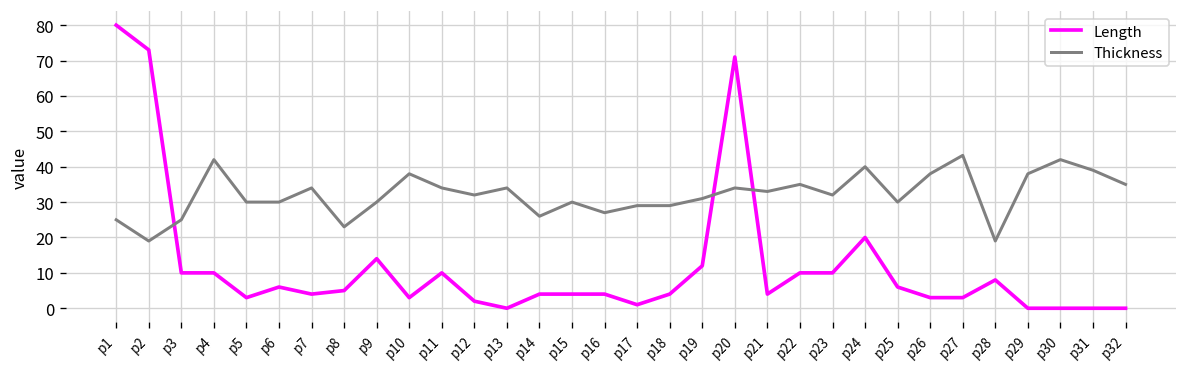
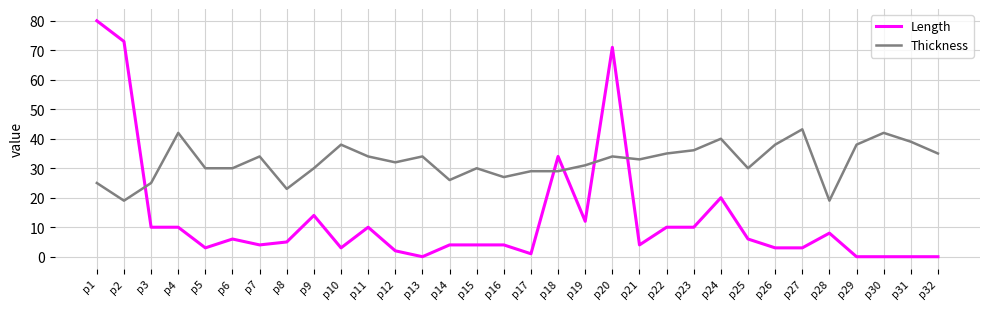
  {
    "Length": {
      "p1": 80,
      "p2": 73,
      "p3": 10,
      "p4": 10,
      "p5": 3,
      "p6": 6,
      "p7": 4,
      "p8": 5,
      "p9": 14,
      "p10": 3,
      "p11": 10,
      "p12": 2,
      "p13": 0,
      "p14": 4,
      "p15": 4,
      "p16": 4,
      "p17": 1,
-     "p18": 4,
+     "p18": 34,
      "p19": 12,
      "p20": 71,
      "p21": 4,
      "p22": 10,
      "p23": 10,
      "p24": 20,
      "p25": 6,
      "p26": 3,
      "p27": 3,
      "p28": 8,
      "p29": 0,
      "p30": 0,
      "p31": 0,
      "p32": 0
    },
    "Thickness": {
      "p1": 25,
      "p2": 19,
      "p3": 25,
      "p4": 42,
      "p5": 30,
      "p6": 30,
      "p7": 34,
      "p8": 23,
      "p9": 30,
      "p10": 38,
      "p11": 34,
      "p12": 32,
      "p13": 34,
      "p14": 26,
      "p15": 30,
      "p16": 27,
      "p17": 29,
      "p18": 29,
      "p19": 31,
      "p20": 34,
      "p21": 33,
      "p22": 35,
-     "p23": 32,
+     "p23": 36,
      "p24": 40,
      "p25": 30,
      "p26": 38,
      "p27": 43,
      "p28": 19,
      "p29": 38,
      "p30": 42,
      "p31": 39,
      "p32": 35
    }
  }
